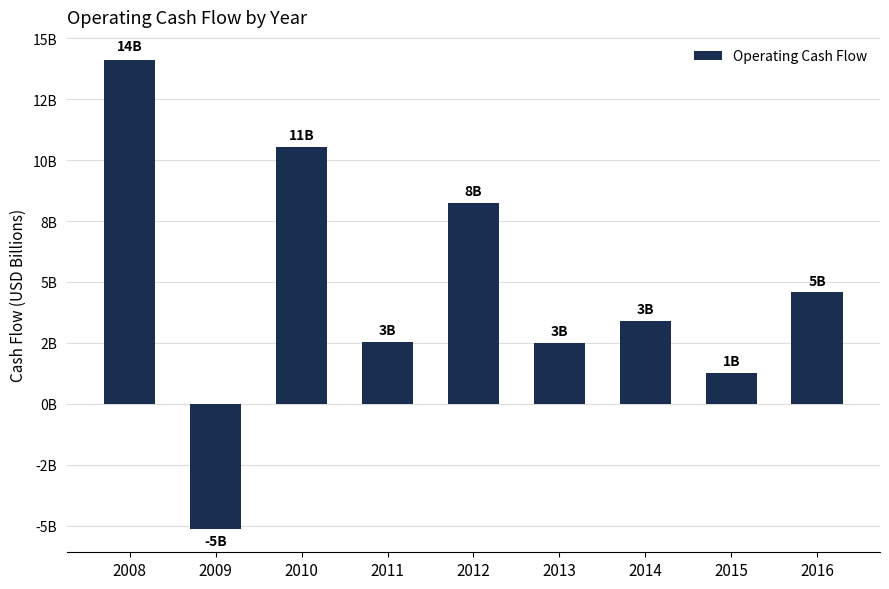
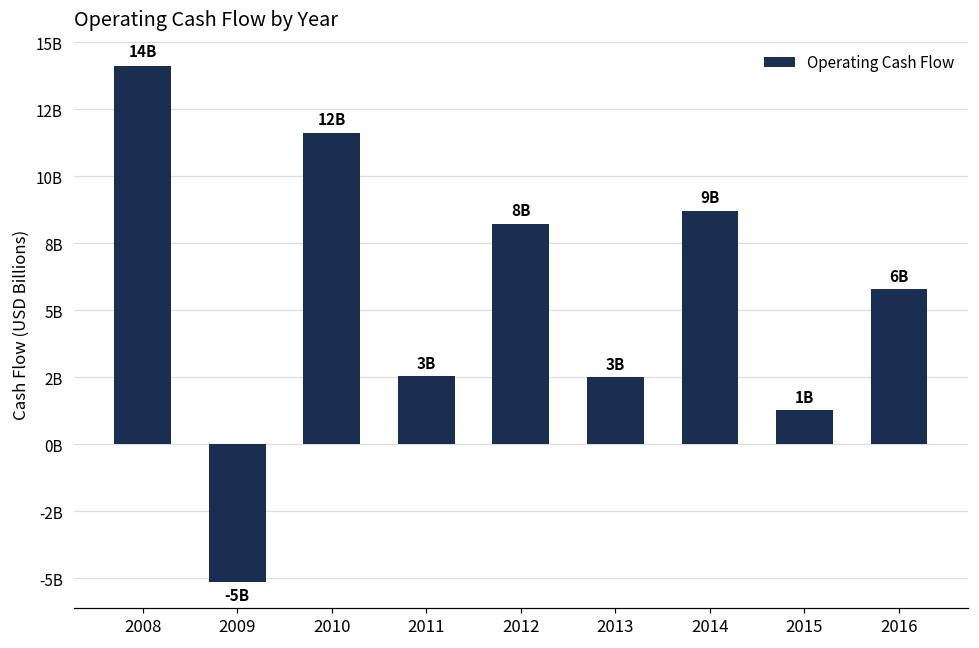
  {
    "2008": "14B",
    "2009": "-5B",
-   "2010": "11B",
+   "2010": "12B",
    "2011": "3B",
    "2012": "8B",
    "2013": "3B",
-   "2014": "3B",
+   "2014": "9B",
    "2015": "1B",
-   "2016": "5B"
+   "2016": "6B"
  }
